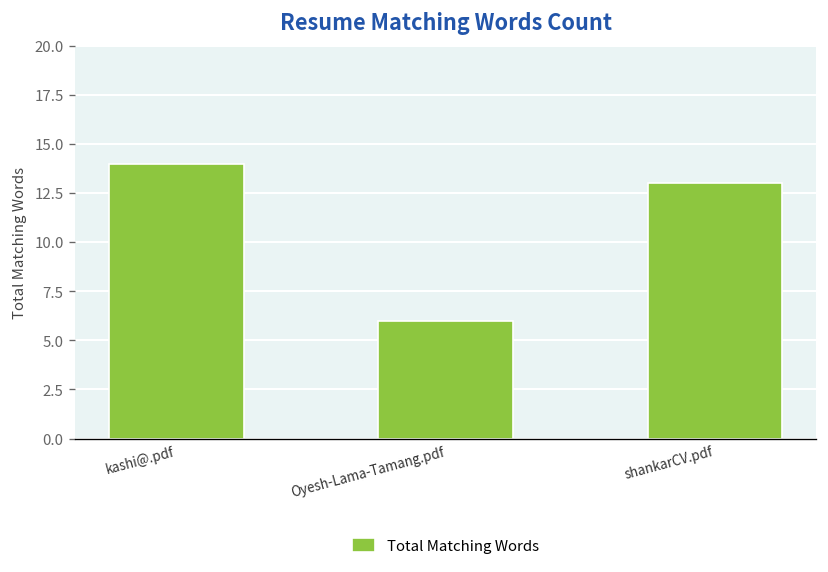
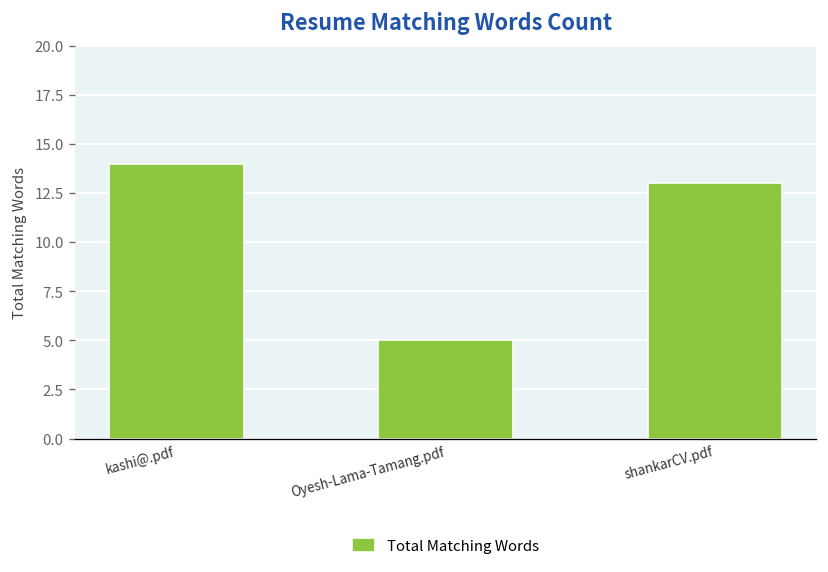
  {
    "kashi@.pdf": 14,
-   "Oyesh-Lama-Tamang.pdf": 6,
+   "Oyesh-Lama-Tamang.pdf": 5,
    "shankarCV.pdf": 13
  }
